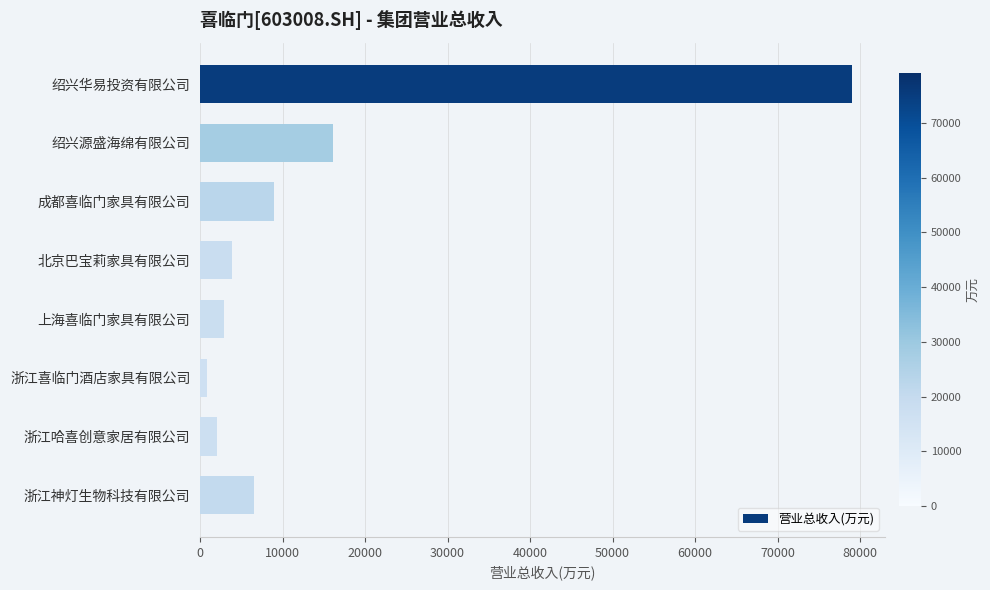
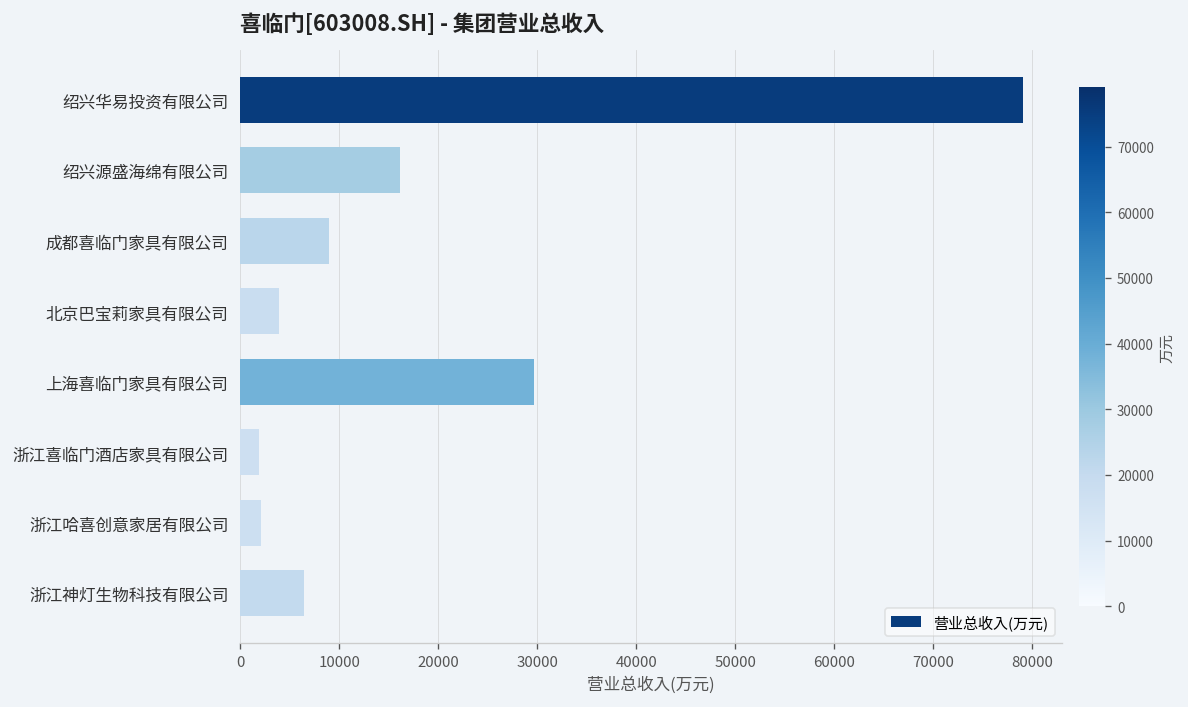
  {
    "绍兴华易投资有限公司": 79000,
    "绍兴源盛海绵有限公司": 16000,
    "成都喜临门家具有限公司": 9000,
    "北京巴宝莉家具有限公司": 4000,
-   "上海喜临门家具有限公司": 3000,
-   "浙江喜临门酒店家具有限公司": 1000,
+   "上海喜临门家具有限公司": 30000,
+   "浙江喜临门酒店家具有限公司": 2000,
    "浙江哈喜创意家居有限公司": 2000,
    "浙江神灯生物科技有限公司": 6000
  }
